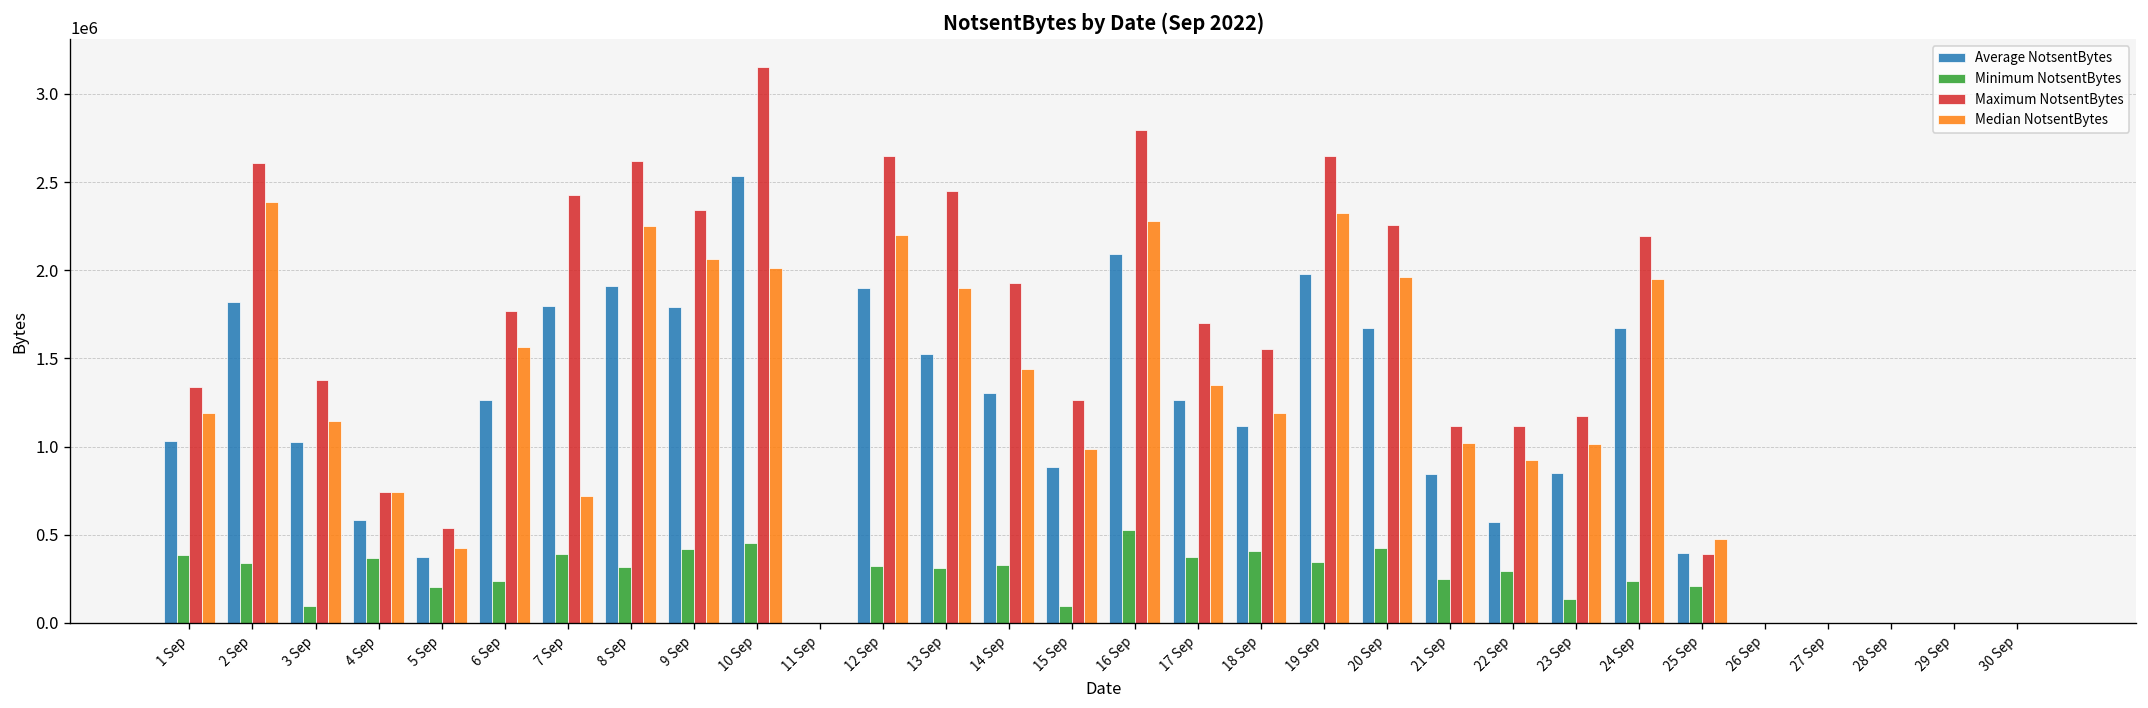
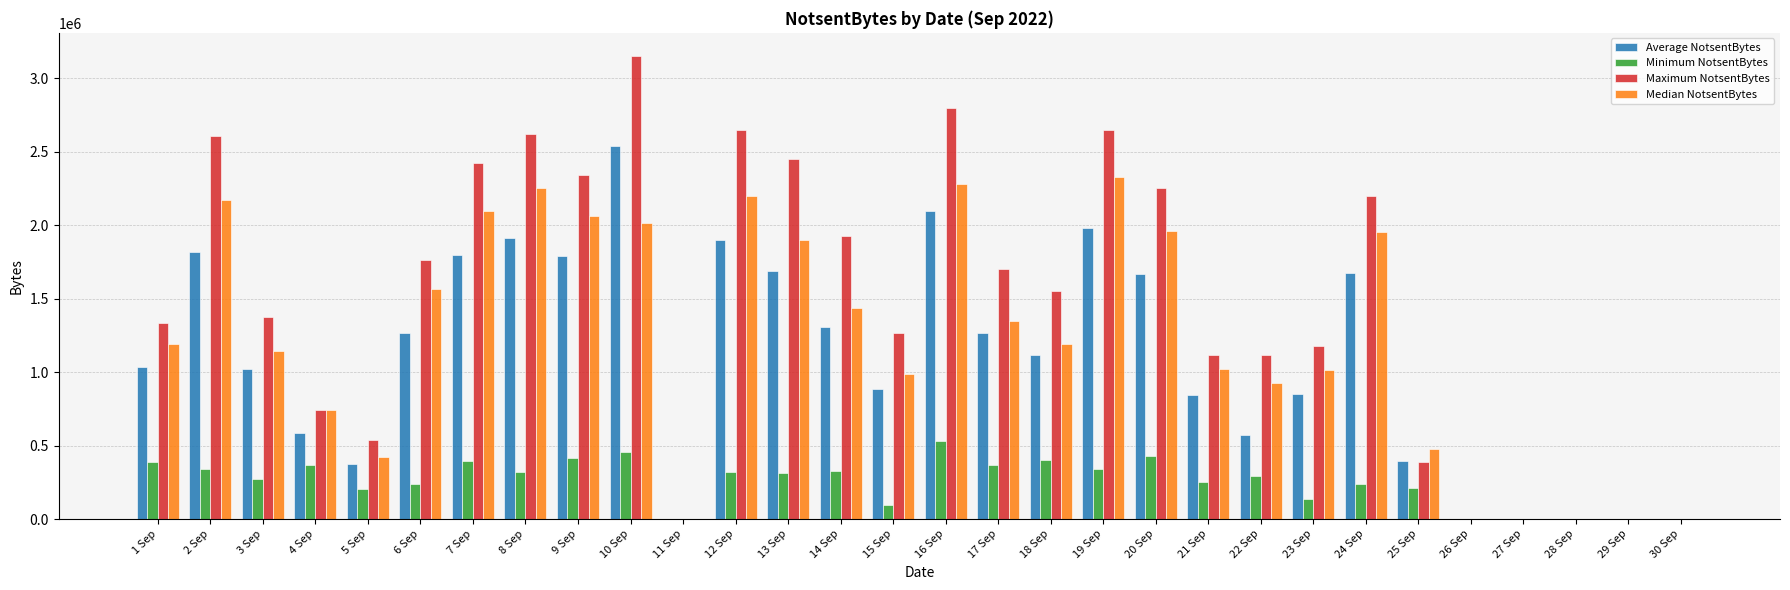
  {
    "Average NotsentBytes": {
      "1 Sep": 1030000,
      "2 Sep": 1820000,
      "3 Sep": 1020000,
      "4 Sep": 580000,
      "5 Sep": 380000,
      "6 Sep": 1270000,
      "7 Sep": 1790000,
      "8 Sep": 1910000,
      "9 Sep": 1790000,
      "10 Sep": 2540000,
      "11 Sep": 0,
      "12 Sep": 1900000,
-     "13 Sep": 1530000,
+     "13 Sep": 1690000,
      "14 Sep": 1310000,
      "15 Sep": 890000,
      "16 Sep": 2090000,
      "17 Sep": 1270000,
      "18 Sep": 1110000,
      "19 Sep": 1980000,
      "20 Sep": 1670000,
      "21 Sep": 840000,
      "22 Sep": 570000,
      "23 Sep": 850000,
      "24 Sep": 1670000,
      "25 Sep": 400000,
      "26 Sep": 0,
      "27 Sep": 0,
      "28 Sep": 0,
      "29 Sep": 0,
      "30 Sep": 0
    },
    "Minimum NotsentBytes": {
      "1 Sep": 390000,
      "2 Sep": 340000,
-     "3 Sep": 90000,
+     "3 Sep": 270000,
      "4 Sep": 370000,
      "5 Sep": 200000,
      "6 Sep": 240000,
      "7 Sep": 390000,
      "8 Sep": 320000,
      "9 Sep": 420000,
      "10 Sep": 460000,
      "11 Sep": 0,
      "12 Sep": 320000,
      "13 Sep": 310000,
      "14 Sep": 330000,
      "15 Sep": 90000,
      "16 Sep": 530000,
      "17 Sep": 370000,
      "18 Sep": 410000,
      "19 Sep": 340000,
      "20 Sep": 430000,
      "21 Sep": 250000,
      "22 Sep": 290000,
      "23 Sep": 130000,
      "24 Sep": 240000,
      "25 Sep": 210000,
      "26 Sep": 0,
      "27 Sep": 0,
      "28 Sep": 0,
      "29 Sep": 0,
      "30 Sep": 0
    },
    "Maximum NotsentBytes": {
      "1 Sep": 1340000,
      "2 Sep": 2610000,
      "3 Sep": 1380000,
      "4 Sep": 740000,
      "5 Sep": 540000,
      "6 Sep": 1770000,
      "7 Sep": 2420000,
      "8 Sep": 2620000,
      "9 Sep": 2340000,
      "10 Sep": 3150000,
      "11 Sep": 0,
      "12 Sep": 2650000,
      "13 Sep": 2450000,
      "14 Sep": 1930000,
      "15 Sep": 1270000,
      "16 Sep": 2800000,
      "17 Sep": 1700000,
      "18 Sep": 1550000,
      "19 Sep": 2650000,
      "20 Sep": 2260000,
      "21 Sep": 1120000,
      "22 Sep": 1120000,
      "23 Sep": 1180000,
      "24 Sep": 2200000,
      "25 Sep": 390000,
      "26 Sep": 0,
      "27 Sep": 0,
      "28 Sep": 0,
      "29 Sep": 0,
      "30 Sep": 0
    },
    "Median NotsentBytes": {
      "1 Sep": 1190000,
-     "2 Sep": 2390000,
+     "2 Sep": 2170000,
      "3 Sep": 1140000,
      "4 Sep": 740000,
      "5 Sep": 420000,
      "6 Sep": 1560000,
-     "7 Sep": 720000,
+     "7 Sep": 2100000,
      "8 Sep": 2250000,
      "9 Sep": 2070000,
      "10 Sep": 2010000,
      "11 Sep": 0,
      "12 Sep": 2200000,
      "13 Sep": 1900000,
      "14 Sep": 1440000,
      "15 Sep": 980000,
      "16 Sep": 2280000,
      "17 Sep": 1350000,
      "18 Sep": 1190000,
      "19 Sep": 2330000,
      "20 Sep": 1960000,
      "21 Sep": 1020000,
      "22 Sep": 920000,
      "23 Sep": 1010000,
      "24 Sep": 1950000,
      "25 Sep": 480000,
      "26 Sep": 0,
      "27 Sep": 0,
      "28 Sep": 0,
      "29 Sep": 0,
      "30 Sep": 0
    }
  }
